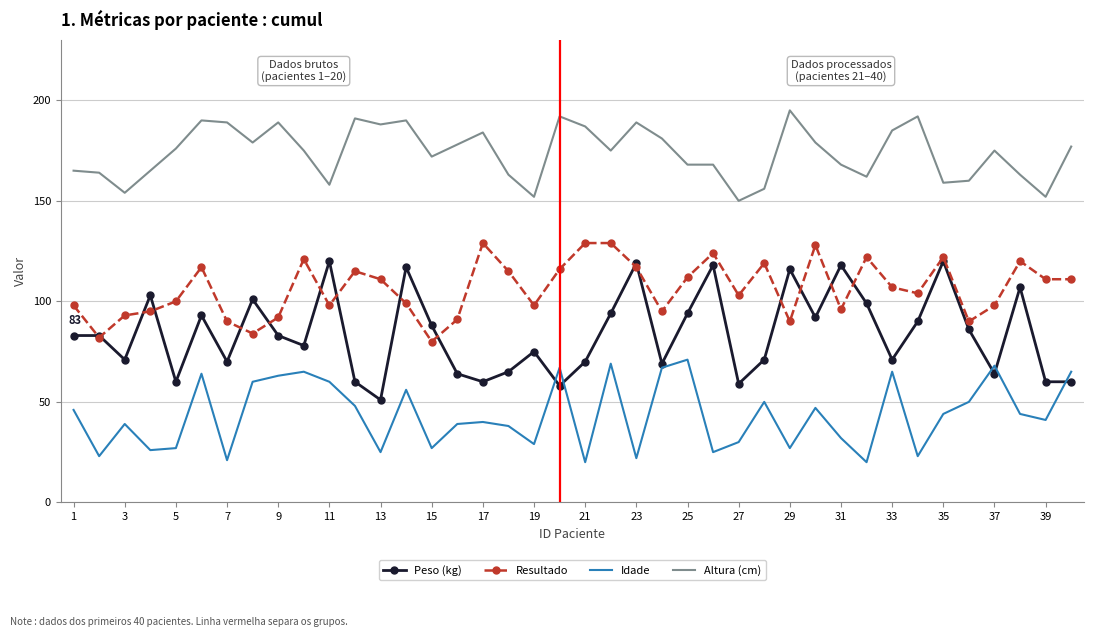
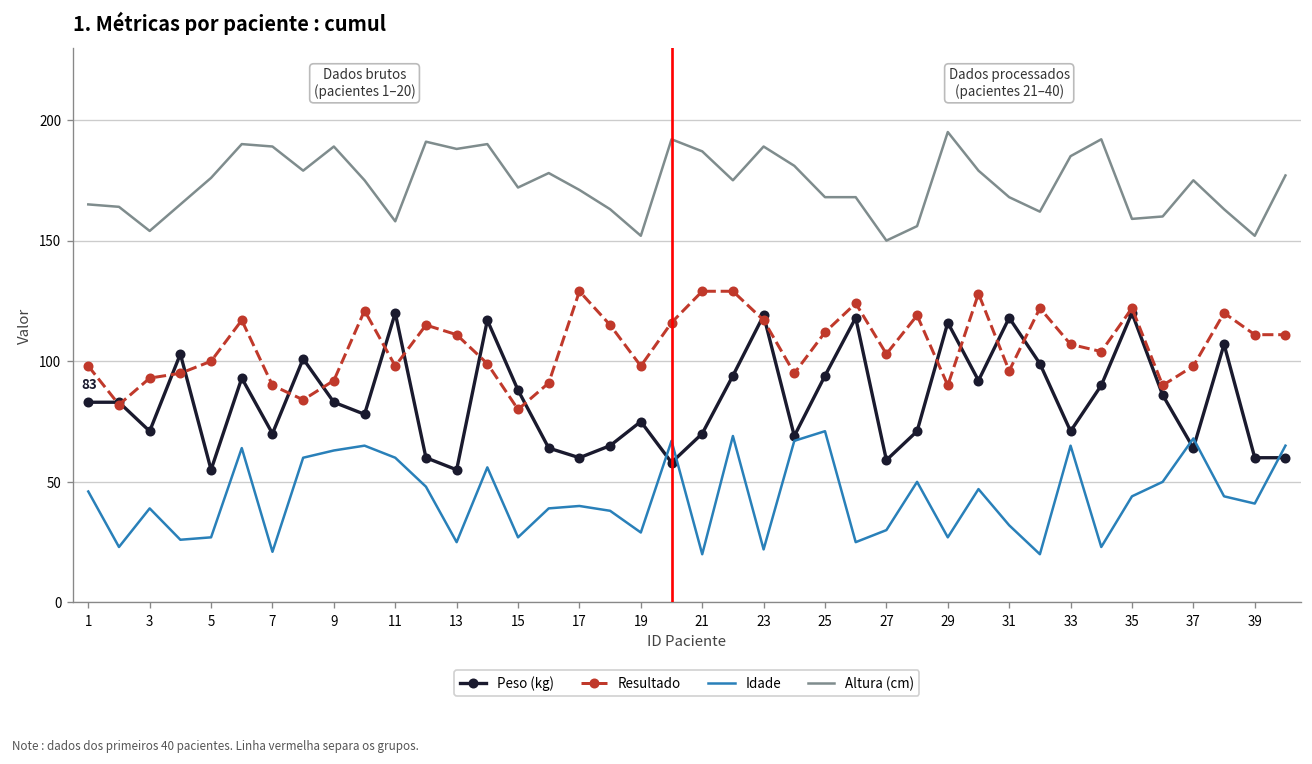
  {
    "Peso (kg)": {
      "3": 71,
-     "5": 60,
+     "5": 55,
      "7": 70,
      "9": 83,
      "11": 120,
-     "13": 51,
+     "13": 55,
      "15": 88,
      "17": 60,
      "19": 75,
      "21": 70,
      "23": 119,
      "25": 94,
      "27": 59,
      "29": 116,
      "31": 118,
      "33": 71,
      "35": 120,
      "37": 64,
      "39": 60
    },
    "Resultado": {
      "1": 98,
      "3": 93,
      "5": 100,
      "7": 90,
      "9": 92,
      "11": 98,
      "13": 111,
      "15": 80,
      "17": 129,
      "19": 98,
      "21": 129,
      "23": 117,
      "25": 112,
      "27": 103,
      "29": 90,
      "31": 96,
      "33": 107,
      "35": 122,
      "37": 98,
      "39": 111
    },
    "Idade": {
      "1": 46,
      "3": 39,
      "5": 27,
      "7": 21,
      "9": 63,
      "11": 60,
      "13": 25,
      "15": 27,
      "17": 40,
      "19": 29,
      "21": 20,
      "23": 22,
      "25": 71,
      "27": 30,
      "29": 27,
      "31": 32,
      "33": 65,
      "35": 44,
      "37": 68,
      "39": 41
    },
    "Altura (cm)": {
      "1": 165,
      "3": 154,
      "5": 176,
      "7": 189,
      "9": 189,
      "11": 158,
      "13": 188,
      "15": 172,
-     "17": 184,
+     "17": 171,
      "19": 152,
      "21": 187,
      "23": 189,
      "25": 168,
      "27": 150,
      "29": 195,
      "31": 168,
      "33": 185,
      "35": 159,
      "37": 175,
      "39": 152
    }
  }
